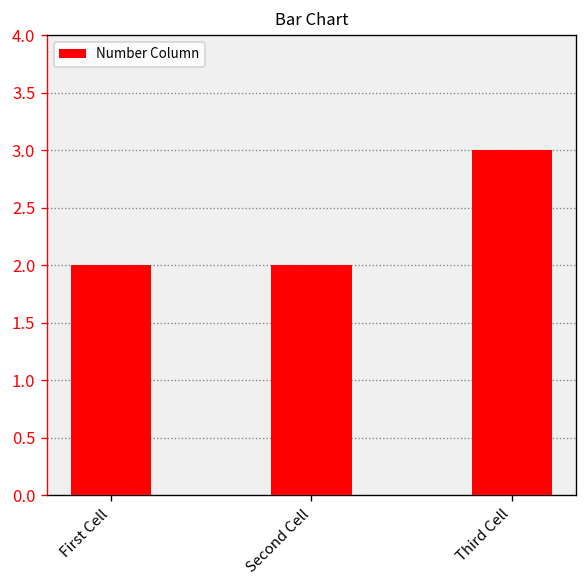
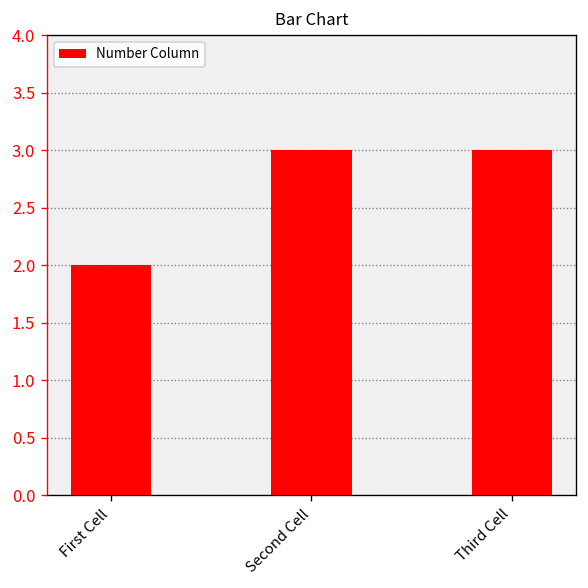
  {
    "First Cell": 2,
-   "Second Cell": 2,
+   "Second Cell": 3,
    "Third Cell": 3
  }
